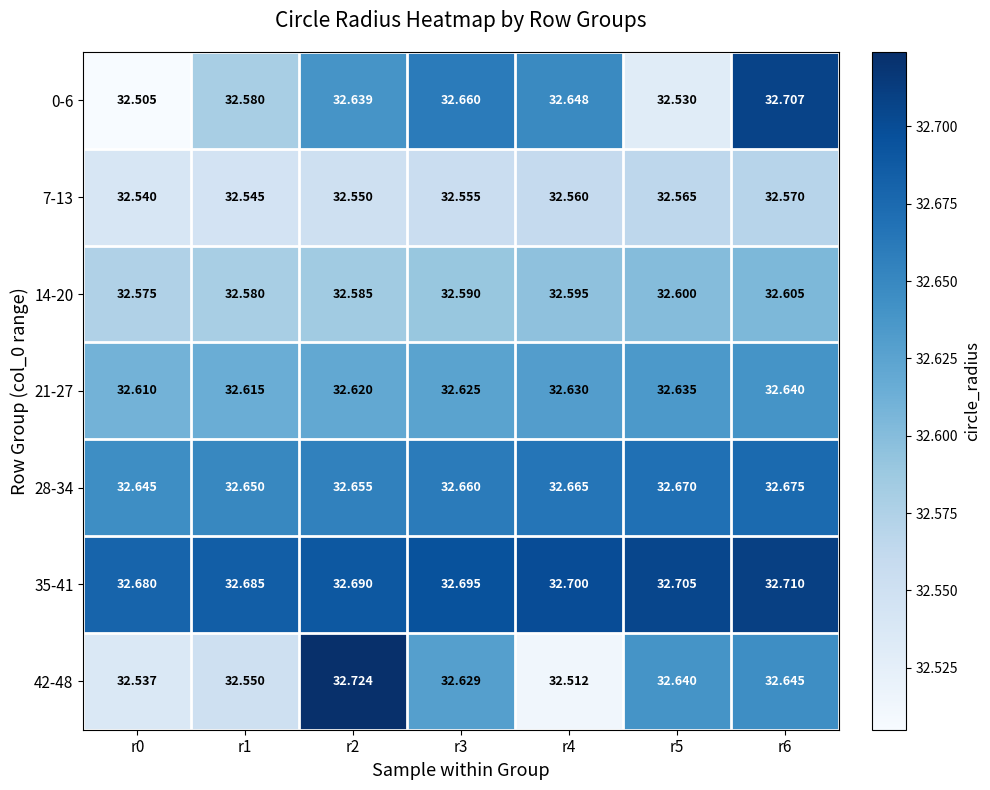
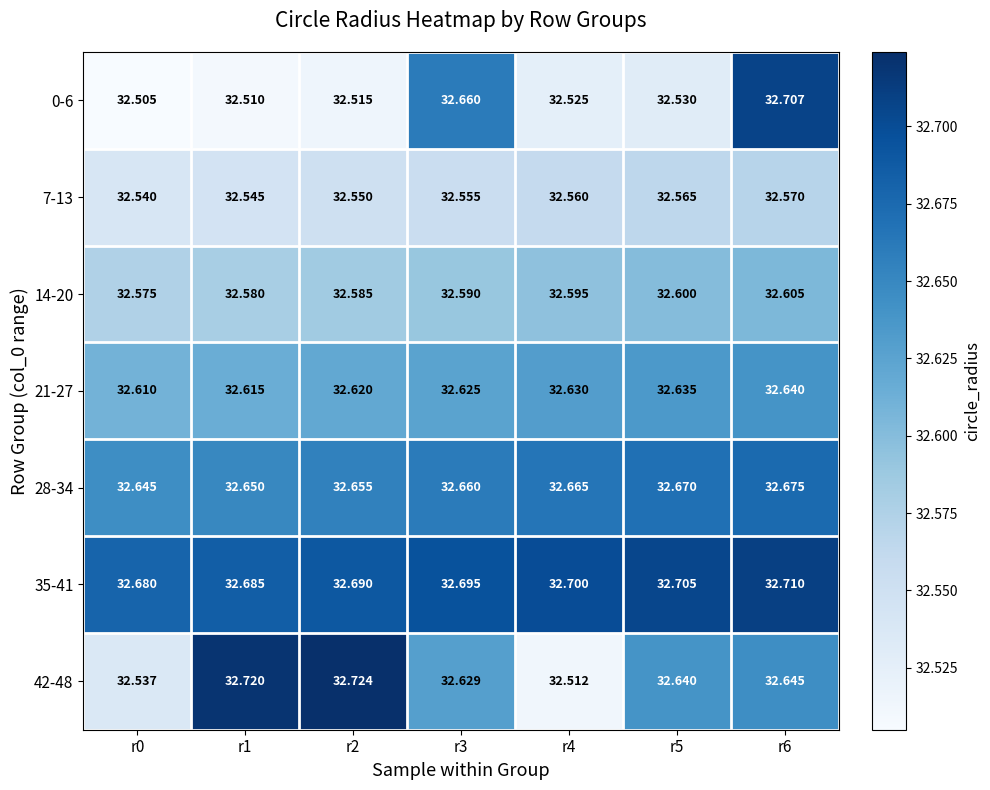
  {
    "0-6": {
      "r0": 32.505,
-     "r1": 32.580,
-     "r2": 32.639,
+     "r1": 32.510,
+     "r2": 32.515,
      "r3": 32.660,
-     "r4": 32.648,
+     "r4": 32.525,
      "r5": 32.530,
      "r6": 32.707
    },
    "7-13": {
      "r0": 32.540,
      "r1": 32.545,
      "r2": 32.550,
      "r3": 32.555,
      "r4": 32.560,
      "r5": 32.565,
      "r6": 32.570
    },
    "14-20": {
      "r0": 32.575,
      "r1": 32.580,
      "r2": 32.585,
      "r3": 32.590,
      "r4": 32.595,
      "r5": 32.600,
      "r6": 32.605
    },
    "21-27": {
      "r0": 32.610,
      "r1": 32.615,
      "r2": 32.620,
      "r3": 32.625,
      "r4": 32.630,
      "r5": 32.635,
      "r6": 32.640
    },
    "28-34": {
      "r0": 32.645,
      "r1": 32.650,
      "r2": 32.655,
      "r3": 32.660,
      "r4": 32.665,
      "r5": 32.670,
      "r6": 32.675
    },
    "35-41": {
      "r0": 32.680,
      "r1": 32.685,
      "r2": 32.690,
      "r3": 32.695,
      "r4": 32.700,
      "r5": 32.705,
      "r6": 32.710
    },
    "42-48": {
      "r0": 32.537,
-     "r1": 32.550,
+     "r1": 32.720,
      "r2": 32.724,
      "r3": 32.629,
      "r4": 32.512,
      "r5": 32.640,
      "r6": 32.645
    }
  }
